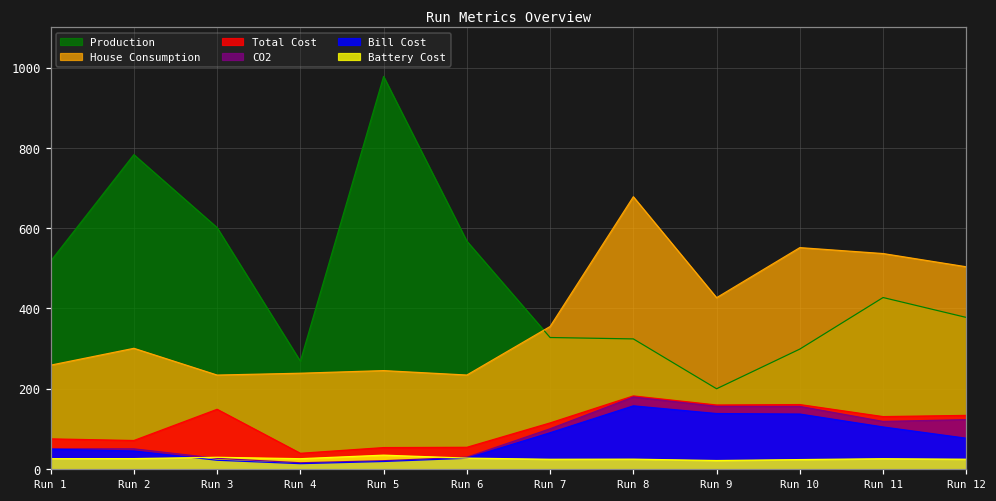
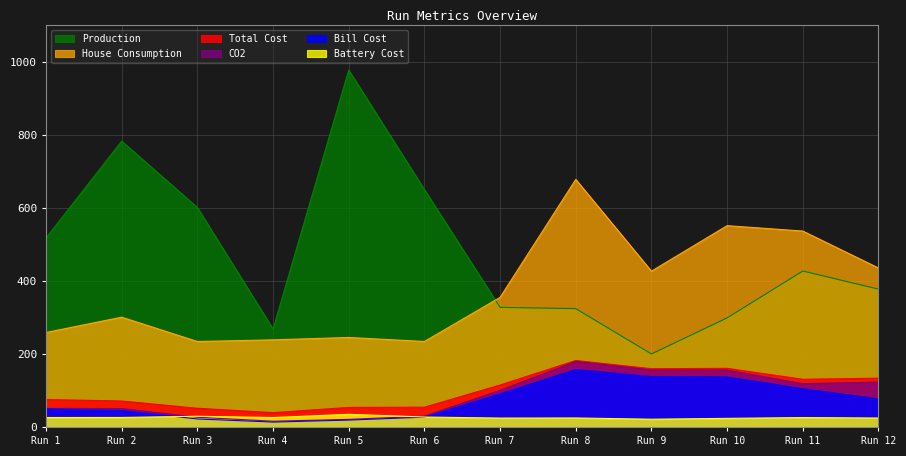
  {
    "Production": {
      "Run 1": 520,
      "Run 2": 780,
      "Run 3": 600,
      "Run 4": 270,
      "Run 5": 980,
-     "Run 6": 570,
+     "Run 6": 650,
      "Run 7": 330,
      "Run 8": 320,
      "Run 9": 200,
      "Run 10": 300,
      "Run 11": 430,
      "Run 12": 380
    },
    "House Consumption": {
      "Run 1": 260,
      "Run 2": 300,
      "Run 3": 230,
      "Run 4": 240,
      "Run 5": 250,
      "Run 6": 230,
      "Run 7": 360,
      "Run 8": 680,
      "Run 9": 430,
      "Run 10": 550,
      "Run 11": 540,
-     "Run 12": 500
+     "Run 12": 440
    },
    "Total Cost": {
      "Run 1": 80,
      "Run 2": 70,
-     "Run 3": 150,
+     "Run 3": 50,
      "Run 4": 40,
      "Run 5": 50,
      "Run 6": 50,
      "Run 7": 110,
      "Run 11": 130,
      "Run 12": 130
    },
    "CO2": {
      "Run 7": 100,
      "Run 11": 120,
      "Run 12": 120
    },
    "Bill Cost": {
      "Run 7": 90,
      "Run 8": 160,
      "Run 9": 140,
      "Run 10": 140,
      "Run 11": 100,
      "Run 12": 80
    },
    "Battery Cost": {
      "Run 1": 30,
      "Run 2": 30,
      "Run 4": 30,
      "Run 5": 30,
      "Run 7": 20,
      "Run 8": 20,
      "Run 9": 20,
      "Run 10": 20,
      "Run 11": 30,
      "Run 12": 20
    }
  }
